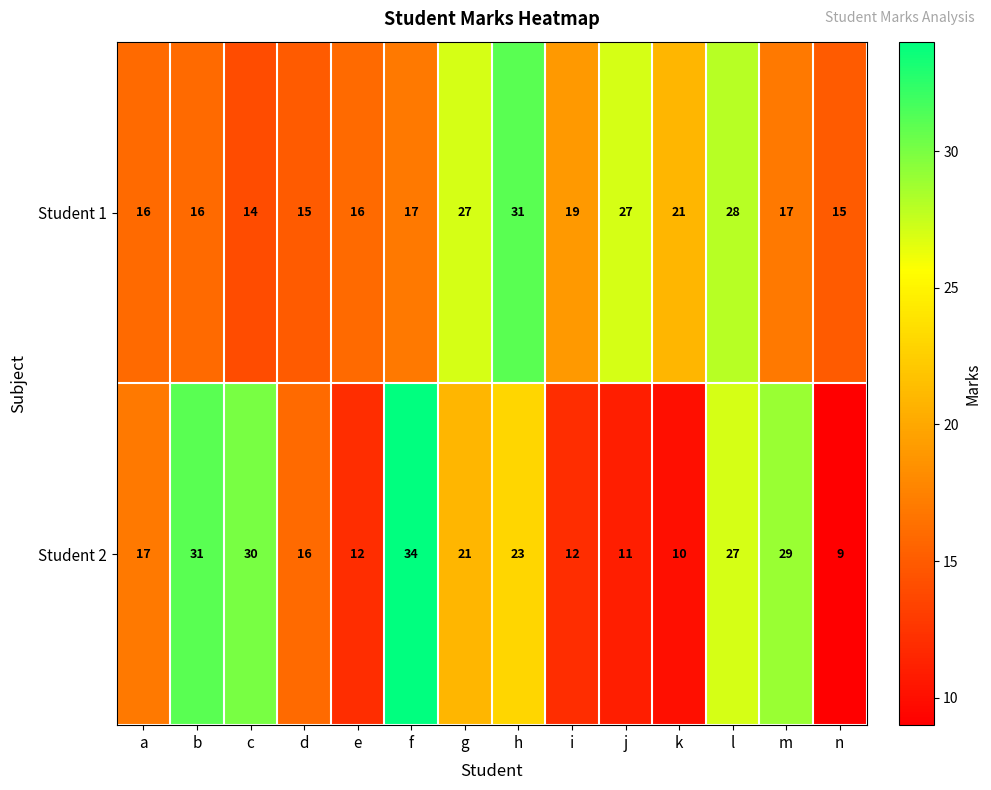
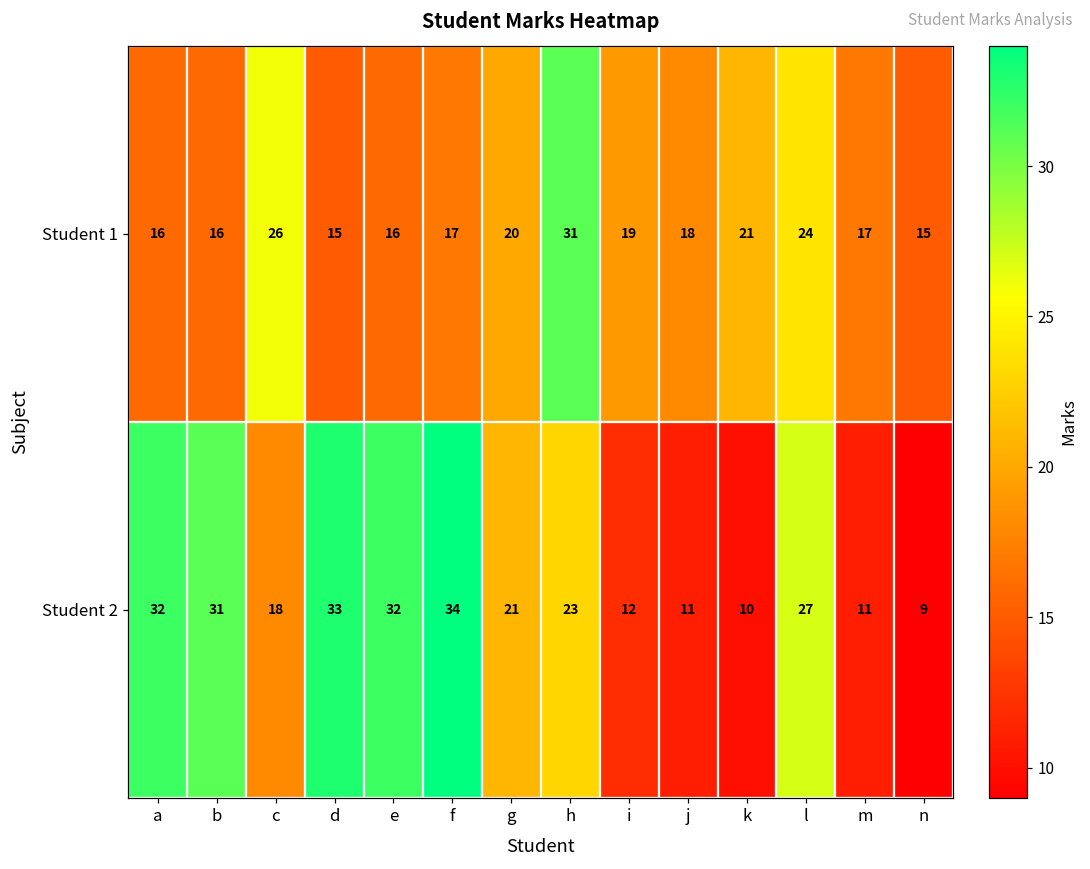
  {
    "Student 1": {
      "a": 16,
      "b": 16,
-     "c": 14,
+     "c": 26,
      "d": 15,
      "e": 16,
      "f": 17,
-     "g": 27,
+     "g": 20,
      "h": 31,
      "i": 19,
-     "j": 27,
+     "j": 18,
      "k": 21,
-     "l": 28,
+     "l": 24,
      "m": 17,
      "n": 15
    },
    "Student 2": {
-     "a": 17,
+     "a": 32,
      "b": 31,
-     "c": 30,
-     "d": 16,
-     "e": 12,
+     "c": 18,
+     "d": 33,
+     "e": 32,
      "f": 34,
      "g": 21,
      "h": 23,
      "i": 12,
      "j": 11,
      "k": 10,
      "l": 27,
-     "m": 29,
+     "m": 11,
      "n": 9
    }
  }
